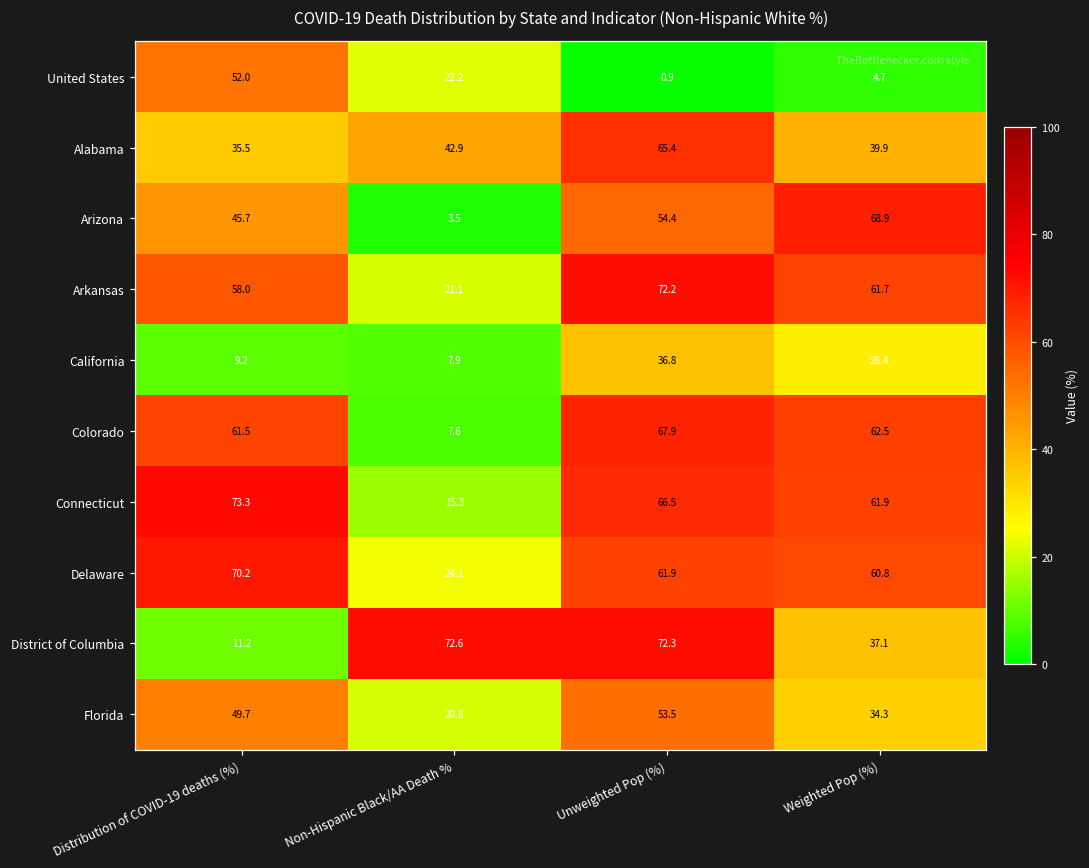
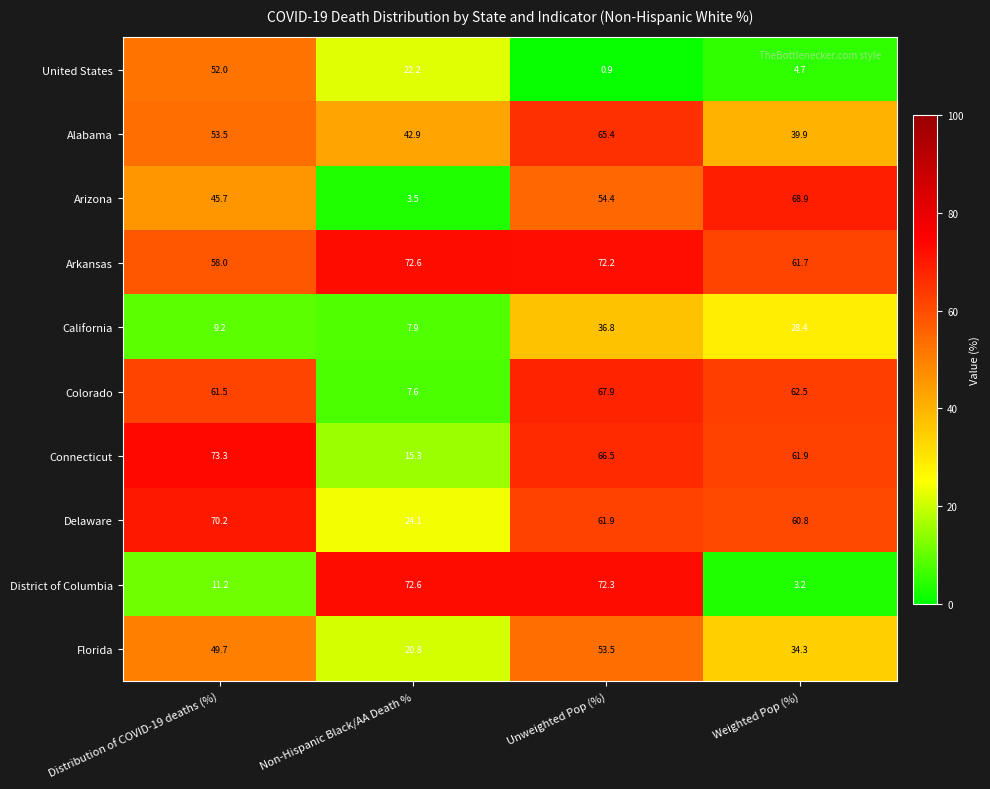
  {
    "United States": {
      "Distribution of COVID-19 deaths (%)": 52.0,
      "Non-Hispanic Black/AA Death %": 22.2,
      "Unweighted Pop (%)": 0.9
    },
    "Alabama": {
-     "Distribution of COVID-19 deaths (%)": 35.5,
+     "Distribution of COVID-19 deaths (%)": 53.5,
      "Non-Hispanic Black/AA Death %": 42.9,
      "Unweighted Pop (%)": 65.4,
      "Weighted Pop (%)": 39.9
    },
    "Arizona": {
      "Distribution of COVID-19 deaths (%)": 45.7,
      "Non-Hispanic Black/AA Death %": 3.5,
      "Unweighted Pop (%)": 54.4,
      "Weighted Pop (%)": 68.9
    },
    "Arkansas": {
      "Distribution of COVID-19 deaths (%)": 58.0,
-     "Non-Hispanic Black/AA Death %": 21.1,
+     "Non-Hispanic Black/AA Death %": 72.6,
      "Unweighted Pop (%)": 72.2,
      "Weighted Pop (%)": 61.7
    },
    "California": {
      "Distribution of COVID-19 deaths (%)": 9.2,
      "Non-Hispanic Black/AA Death %": 7.9,
      "Unweighted Pop (%)": 36.8,
      "Weighted Pop (%)": 28.4
    },
    "Colorado": {
      "Distribution of COVID-19 deaths (%)": 61.5,
      "Non-Hispanic Black/AA Death %": 7.6,
      "Unweighted Pop (%)": 67.9,
      "Weighted Pop (%)": 62.5
    },
    "Connecticut": {
      "Distribution of COVID-19 deaths (%)": 73.3,
      "Non-Hispanic Black/AA Death %": 15.3,
      "Unweighted Pop (%)": 66.5,
      "Weighted Pop (%)": 61.9
    },
    "Delaware": {
      "Distribution of COVID-19 deaths (%)": 70.2,
      "Non-Hispanic Black/AA Death %": 24.1,
      "Unweighted Pop (%)": 61.9,
      "Weighted Pop (%)": 60.8
    },
    "District of Columbia": {
      "Distribution of COVID-19 deaths (%)": 11.2,
      "Non-Hispanic Black/AA Death %": 72.6,
      "Unweighted Pop (%)": 72.3,
-     "Weighted Pop (%)": 37.1
+     "Weighted Pop (%)": 3.2
    },
    "Florida": {
      "Distribution of COVID-19 deaths (%)": 49.7,
      "Non-Hispanic Black/AA Death %": 20.8,
      "Unweighted Pop (%)": 53.5,
      "Weighted Pop (%)": 34.3
    }
  }
